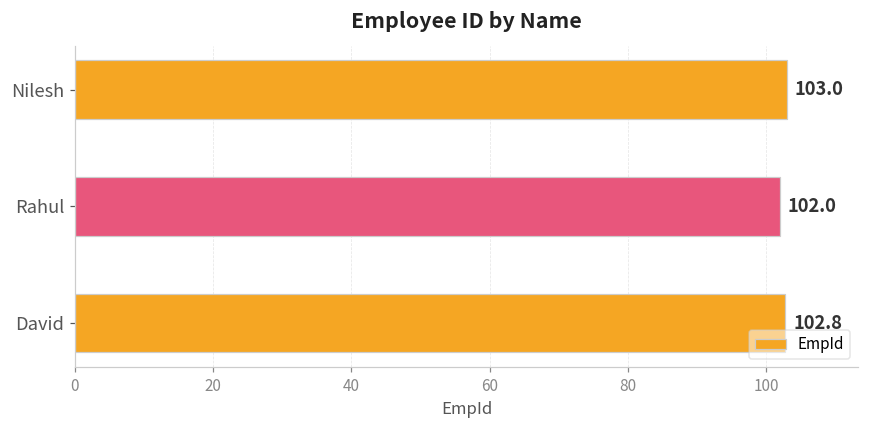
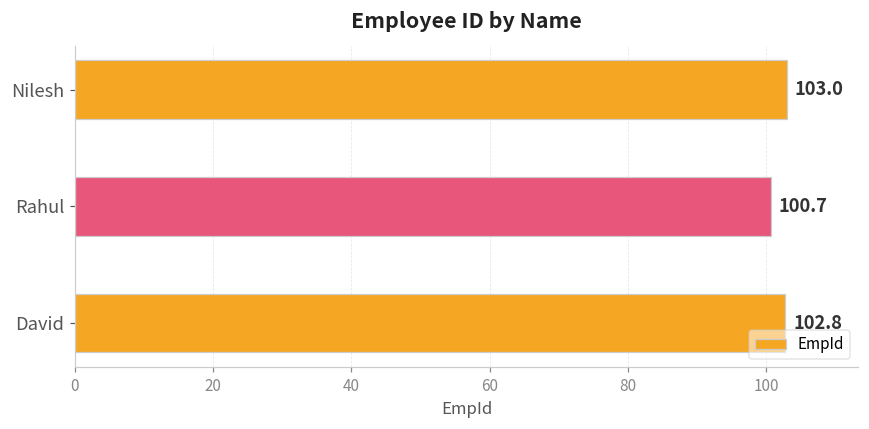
  {
    "Nilesh": 103.0,
-   "Rahul": 102.0
+   "Rahul": 100.7
  }
